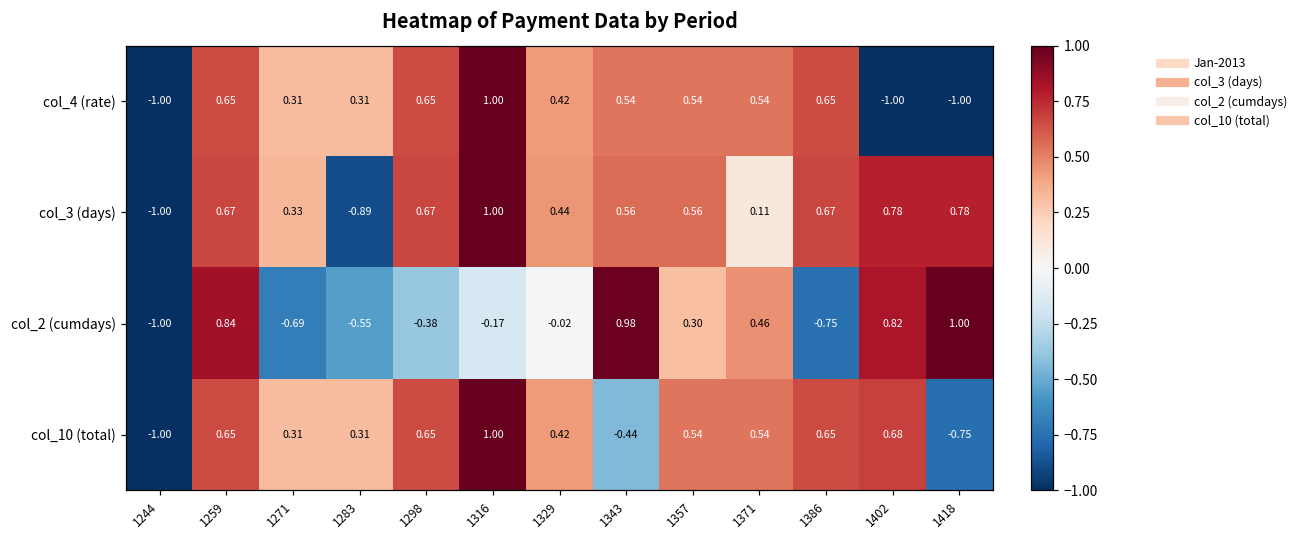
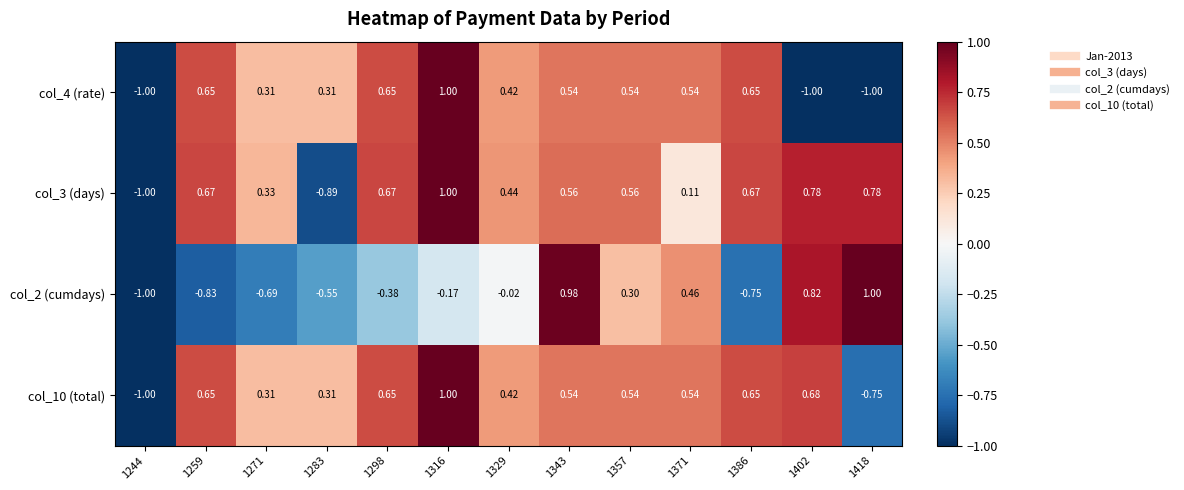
  {
    "col_4 (rate)": {
      "1244": -1.00,
      "1259": 0.65,
      "1271": 0.31,
      "1283": 0.31,
      "1298": 0.65,
      "1316": 1.00,
      "1329": 0.42,
      "1343": 0.54,
      "1357": 0.54,
      "1371": 0.54,
      "1386": 0.65,
      "1402": -1.00,
      "1418": -1.00
    },
    "col_3 (days)": {
      "1244": -1.00,
      "1259": 0.67,
      "1271": 0.33,
      "1283": -0.89,
      "1298": 0.67,
      "1316": 1.00,
      "1329": 0.44,
      "1343": 0.56,
      "1357": 0.56,
      "1371": 0.11,
      "1386": 0.67,
      "1402": 0.78,
      "1418": 0.78
    },
    "col_2 (cumdays)": {
      "1244": -1.00,
-     "1259": 0.84,
+     "1259": -0.83,
      "1271": -0.69,
      "1283": -0.55,
      "1298": -0.38,
      "1316": -0.17,
      "1329": -0.02,
      "1343": 0.98,
      "1357": 0.30,
      "1371": 0.46,
      "1386": -0.75,
      "1402": 0.82,
      "1418": 1.00
    },
    "col_10 (total)": {
      "1244": -1.00,
      "1259": 0.65,
      "1271": 0.31,
      "1283": 0.31,
      "1298": 0.65,
      "1316": 1.00,
      "1329": 0.42,
-     "1343": -0.44,
+     "1343": 0.54,
      "1357": 0.54,
      "1371": 0.54,
      "1386": 0.65,
      "1402": 0.68,
      "1418": -0.75
    }
  }
